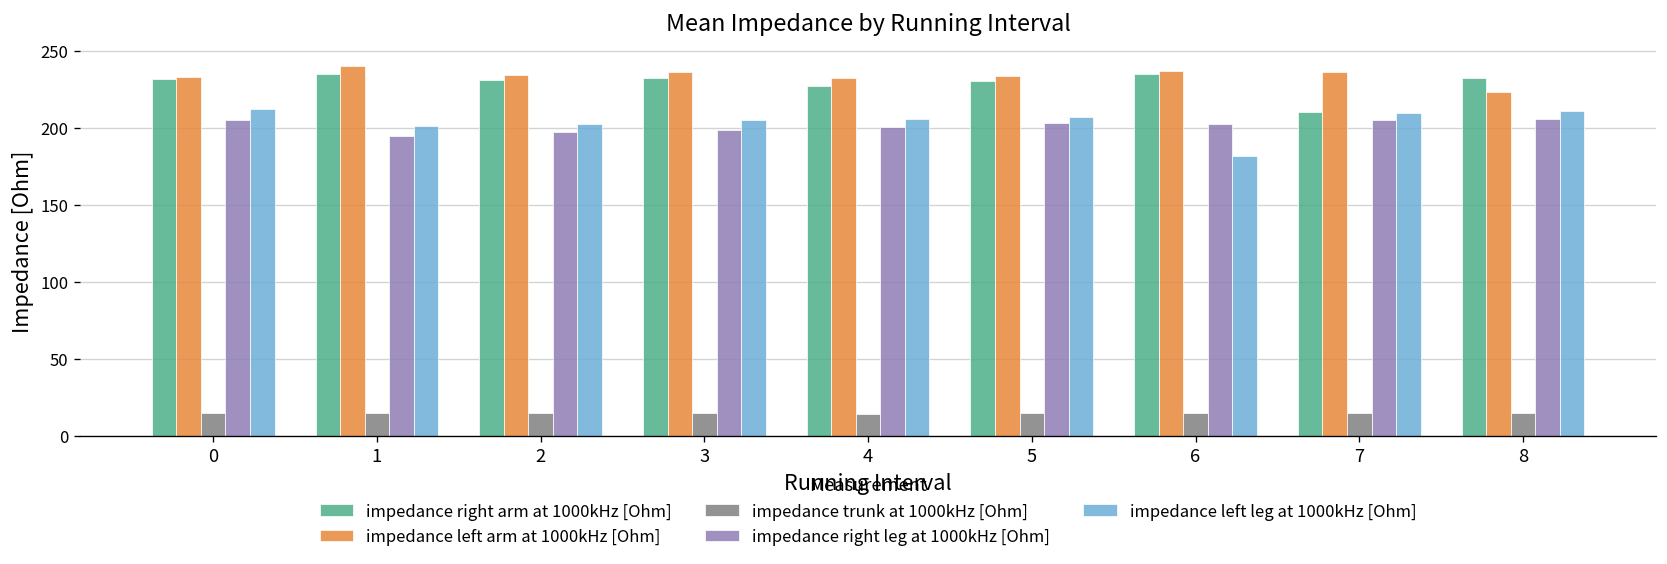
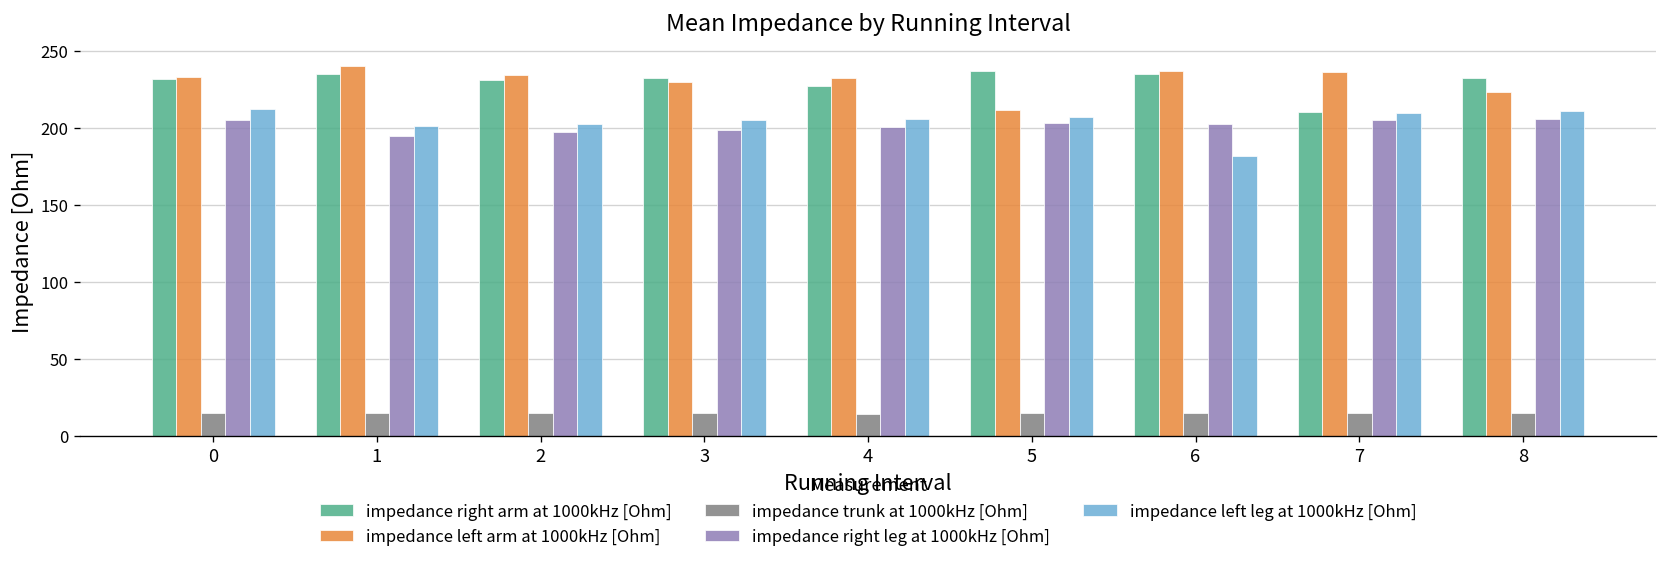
  {
    "impedance right arm at 1000kHz [Ohm]": {
      "0": 231,
      "1": 235,
      "2": 231,
      "3": 232,
      "4": 227,
-     "5": 230,
+     "5": 237,
      "6": 235,
      "7": 210,
      "8": 232
    },
    "impedance left arm at 1000kHz [Ohm]": {
      "0": 233,
      "1": 240,
      "2": 234,
-     "3": 236,
+     "3": 230,
      "4": 232,
-     "5": 234,
+     "5": 211,
      "6": 237,
      "7": 236,
      "8": 223
    },
    "impedance left leg at 1000kHz [Ohm]": {
      "0": 212,
      "1": 201,
      "2": 203,
      "3": 205,
      "4": 205,
      "5": 207,
      "6": 181,
      "7": 210,
      "8": 211
    }
  }
